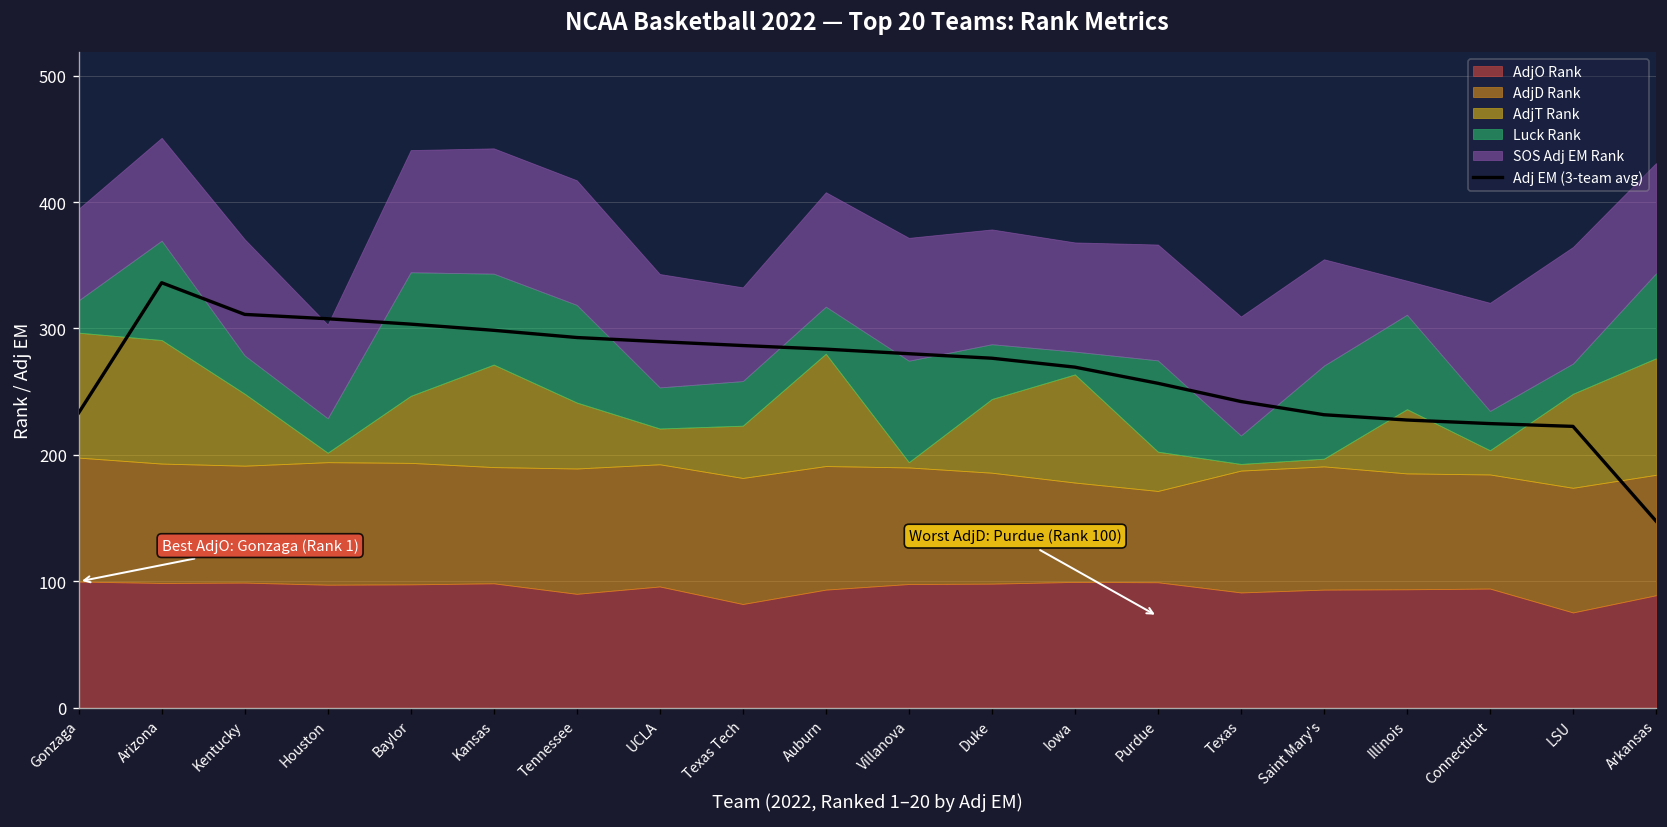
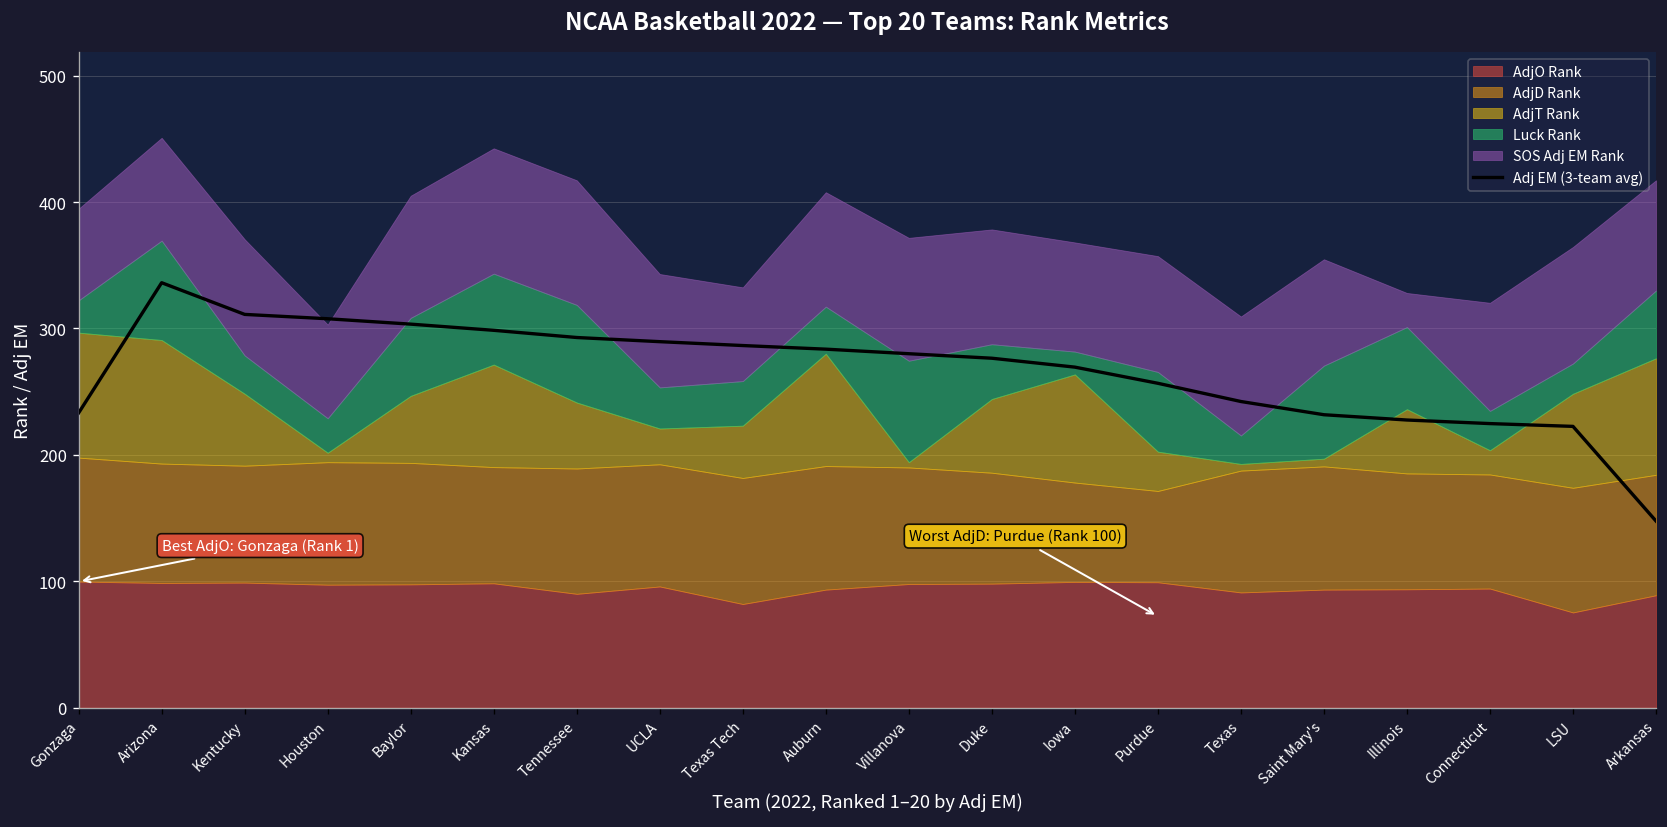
  {
    "Adj EM (3-team avg)": {
      "Gonzaga": 233,
      "Arizona": 336,
      "Kentucky": 311,
      "Houston": 308,
      "Baylor": 303,
      "Kansas": 299,
      "Tennessee": 293,
      "UCLA": 290,
      "Texas Tech": 286,
      "Auburn": 284,
      "Villanova": 280,
      "Duke": 276,
      "Iowa": 269,
      "Purdue": 257,
      "Texas": 242,
      "Saint Mary's": 232,
      "Illinois": 228,
      "Connecticut": 225,
      "LSU": 223,
      "Arkansas": 148
    },
    "AdjO Rank": {
      "Gonzaga": 100,
      "Houston": 97,
      "Baylor": 98,
      "Kansas": 98,
      "Tennessee": 90,
      "UCLA": 96,
      "Texas Tech": 82,
      "Auburn": 93,
      "Purdue": 99,
      "Texas": 91,
      "Saint Mary's": 93,
      "Illinois": 94,
      "Connecticut": 94,
      "LSU": 75,
      "Arkansas": 89
    },
    "Luck Rank": {
      "Gonzaga": 26,
      "Arizona": 79,
      "Kentucky": 30,
      "Houston": 27,
-     "Baylor": 98,
+     "Baylor": 62,
      "Kansas": 72,
      "Tennessee": 77,
      "UCLA": 33,
      "Texas Tech": 35,
      "Auburn": 37,
      "Villanova": 80,
      "Duke": 43,
      "Iowa": 18,
-     "Purdue": 72,
+     "Purdue": 63,
      "Texas": 23,
      "Saint Mary's": 74,
-     "Illinois": 75,
+     "Illinois": 65,
      "Connecticut": 31,
      "LSU": 24,
-     "Arkansas": 67
+     "Arkansas": 54
    },
    "SOS Adj EM Rank": {
      "Gonzaga": 73,
      "Arizona": 81,
      "Kentucky": 92,
      "Houston": 74,
      "Baylor": 97,
      "Kansas": 99,
      "Tennessee": 99,
      "UCLA": 90,
      "Texas Tech": 74,
      "Auburn": 91,
      "Villanova": 97,
      "Duke": 91,
      "Iowa": 86,
      "Purdue": 92,
      "Texas": 94,
      "Saint Mary's": 84,
      "Illinois": 27,
      "Connecticut": 86,
      "LSU": 92,
      "Arkansas": 87
    }
  }
